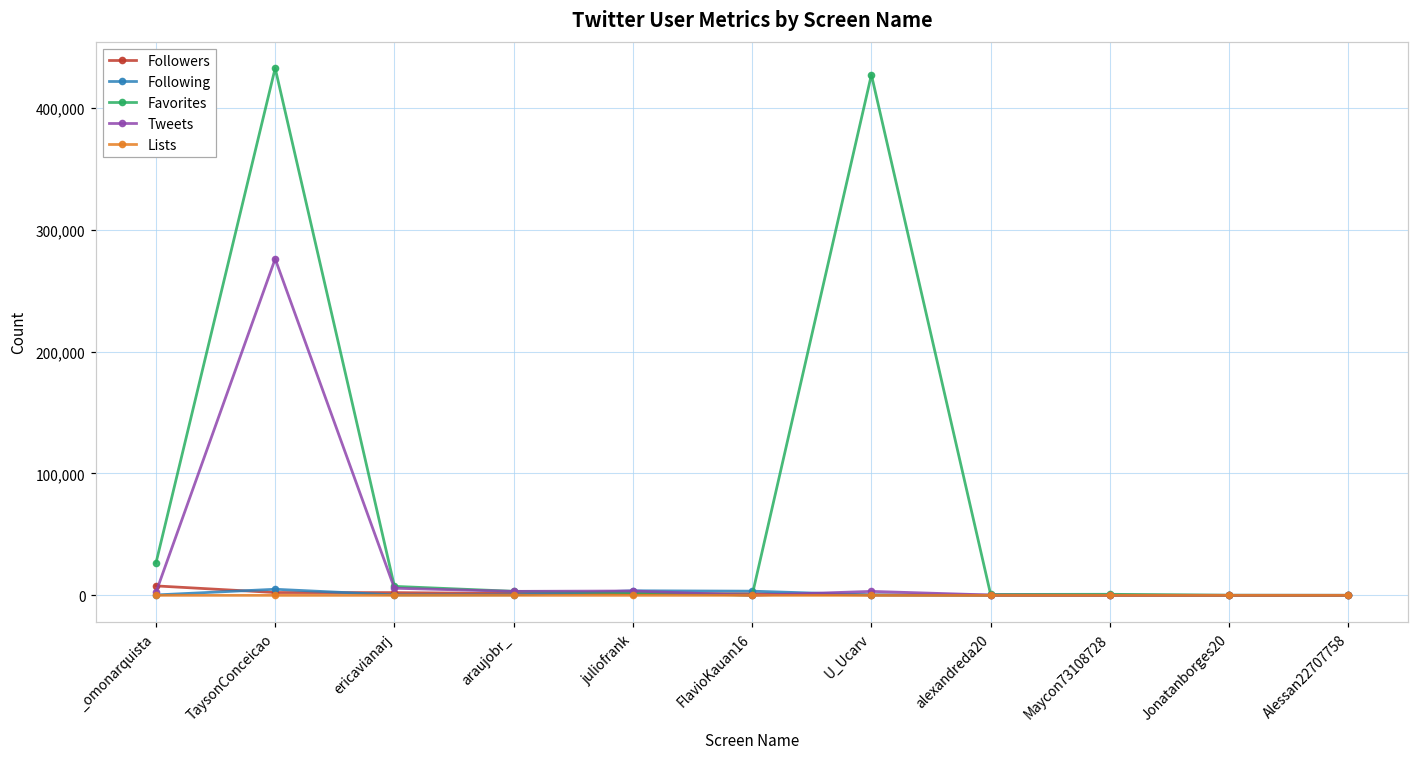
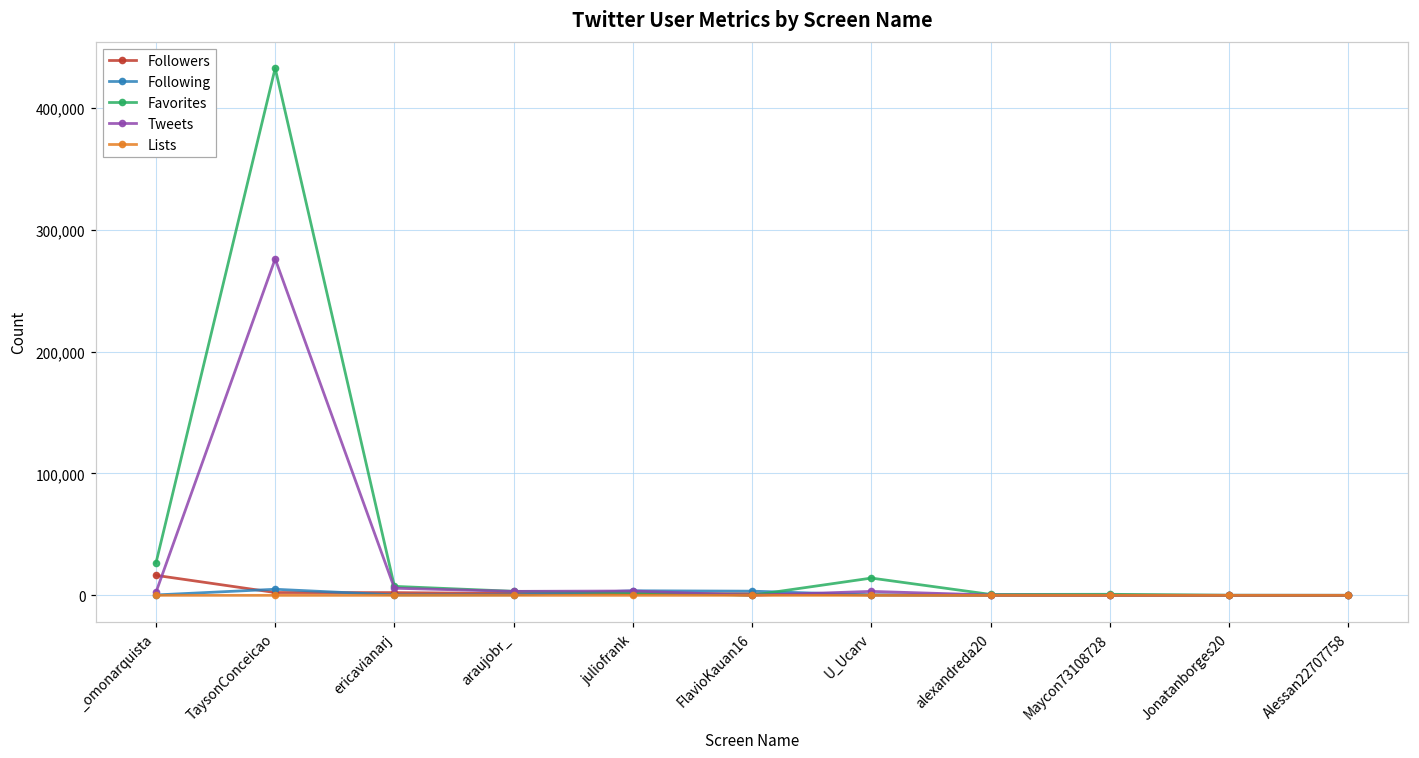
  {
    "Followers": {
-     "_omonarquista": "8,000"
+     "_omonarquista": "16,000"
    },
    "Following": {
      "TaysonConceicao": "5,000"
    },
    "Favorites": {
      "_omonarquista": "26,000",
      "TaysonConceicao": "432,000",
-     "U_Ucarv": "427,000"
+     "U_Ucarv": "14,000"
    },
    "Tweets": {
      "TaysonConceicao": "276,000",
      "U_Ucarv": "3,000"
    }
  }
